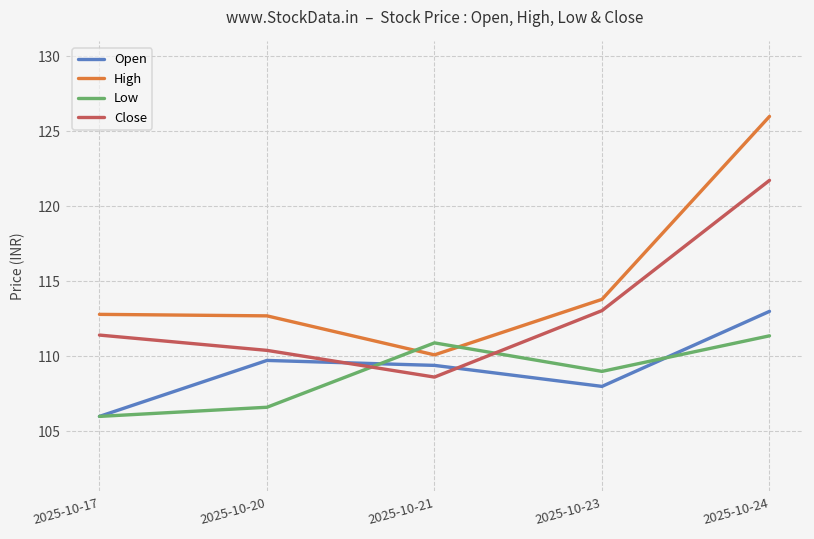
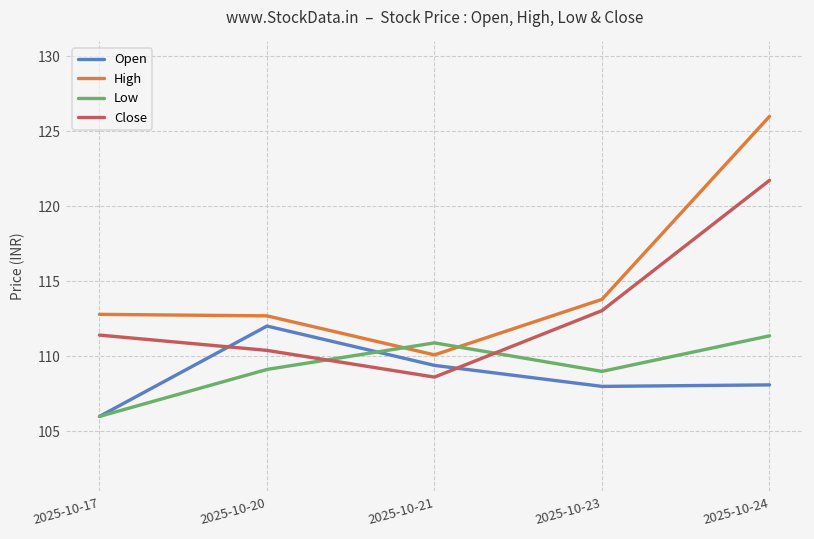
  {
    "Open": {
-     "2025-10-20": 109.7,
+     "2025-10-20": 112.0,
      "2025-10-21": 109.4,
      "2025-10-23": 108.0,
-     "2025-10-24": 113.0
+     "2025-10-24": 108.1
    },
    "Low": {
-     "2025-10-20": 106.6,
+     "2025-10-20": 109.1,
      "2025-10-21": 110.9,
      "2025-10-23": 109.0,
      "2025-10-24": 111.4
    }
  }
